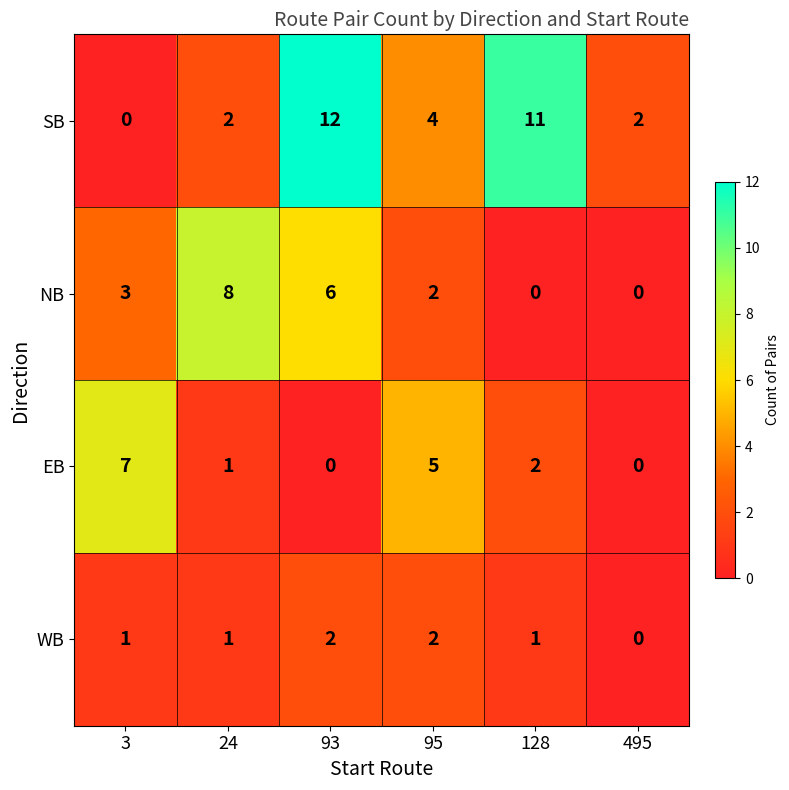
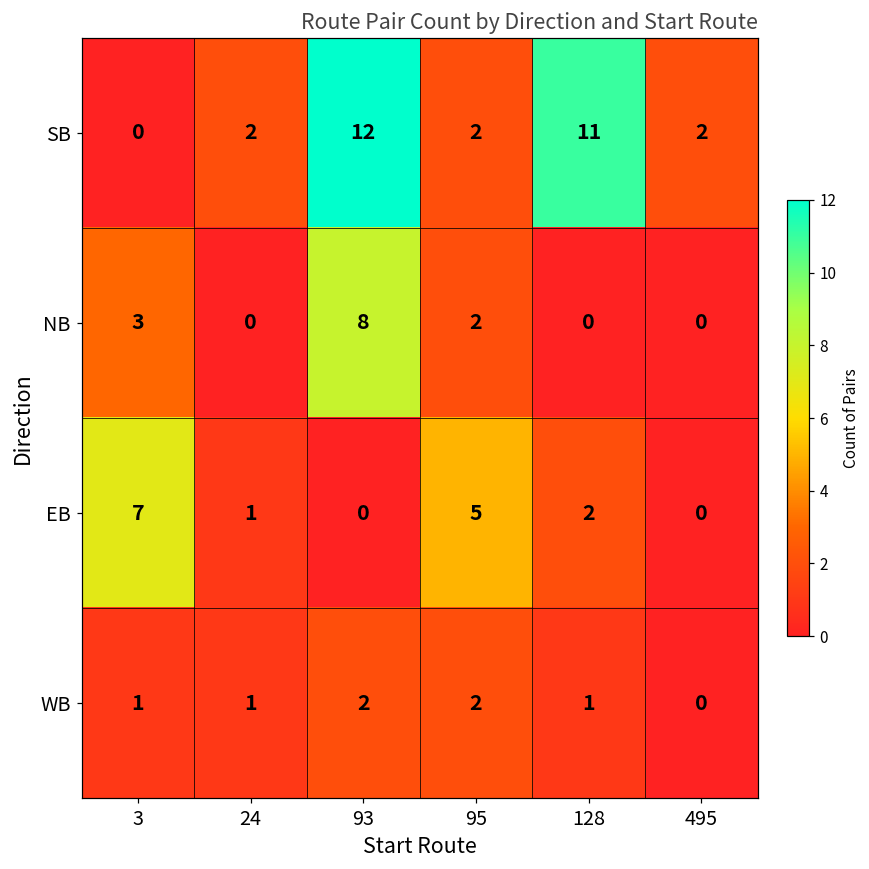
  {
    "SB": {
      "3": 0,
      "24": 2,
      "93": 12,
-     "95": 4,
+     "95": 2,
      "128": 11,
      "495": 2
    },
    "NB": {
      "3": 3,
-     "24": 8,
-     "93": 6,
+     "24": 0,
+     "93": 8,
      "95": 2,
      "128": 0,
      "495": 0
    },
    "EB": {
      "3": 7,
      "24": 1,
      "93": 0,
      "95": 5,
      "128": 2,
      "495": 0
    },
    "WB": {
      "3": 1,
      "24": 1,
      "93": 2,
      "95": 2,
      "128": 1,
      "495": 0
    }
  }
